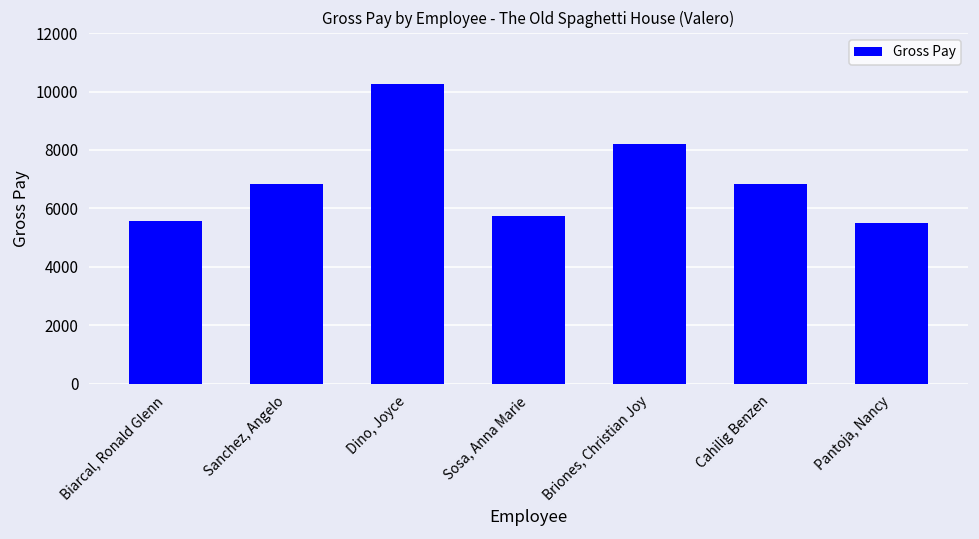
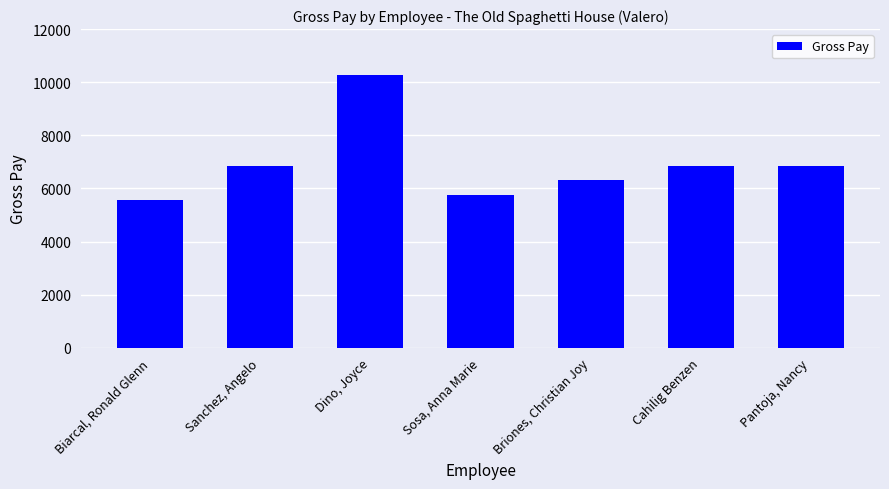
  {
    "Biarcal, Ronald Glenn": 5600,
    "Sanchez, Angelo": 6900,
    "Dino, Joyce": 10300,
    "Sosa, Anna Marie": 5800,
-   "Briones, Christian Joy": 8200,
+   "Briones, Christian Joy": 6300,
    "Cahilig Benzen": 6900,
-   "Pantoja, Nancy": 5500
+   "Pantoja, Nancy": 6900
  }
